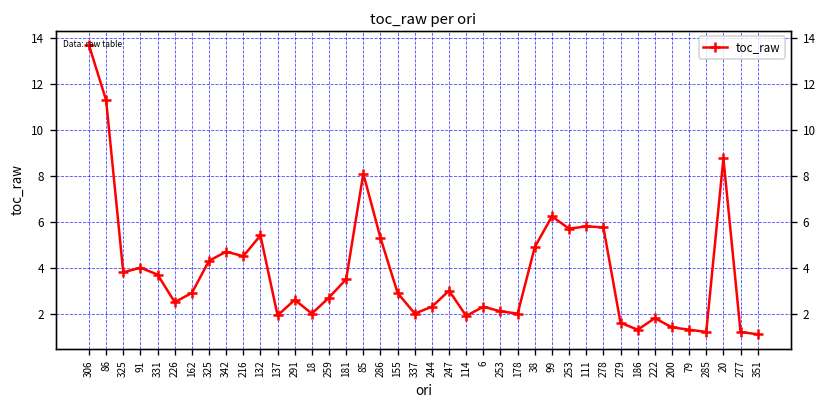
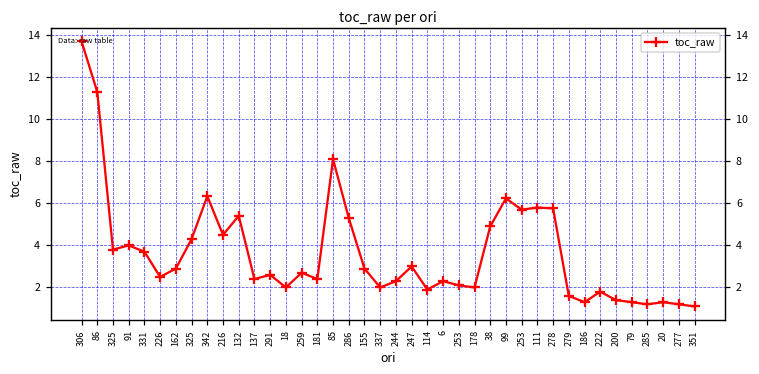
  {
    "306": 13.7,
    "86": 11.3,
    "91": 4.0,
    "331": 3.7,
    "226": 2.5,
    "162": 2.9,
-   "342": 4.7,
+   "342": 6.3,
    "216": 4.5,
    "132": 5.4,
-   "137": 1.9,
+   "137": 2.4,
    "291": 2.6,
    "18": 2.0,
    "259": 2.7,
-   "181": 3.5,
+   "181": 2.4,
    "85": 8.1,
    "286": 5.3,
    "155": 2.9,
    "337": 2.0,
    "244": 2.3,
    "247": 3.0,
    "114": 1.9,
    "6": 2.3,
    "178": 2.0,
    "38": 4.9,
    "99": 6.2,
    "111": 5.8,
    "278": 5.8,
    "279": 1.6,
    "186": 1.3,
    "222": 1.8,
    "200": 1.4,
    "79": 1.3,
    "285": 1.2,
-   "20": 8.8,
+   "20": 1.3,
    "277": 1.2,
    "351": 1.1
  }
